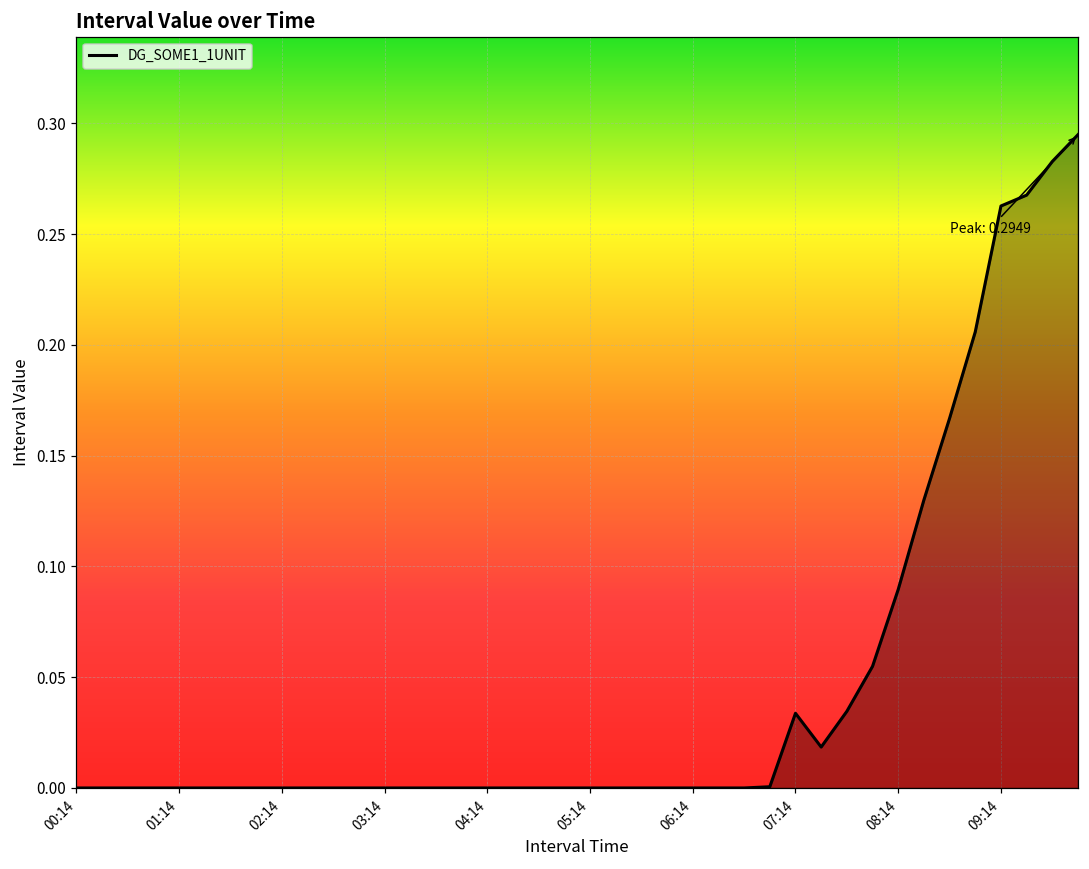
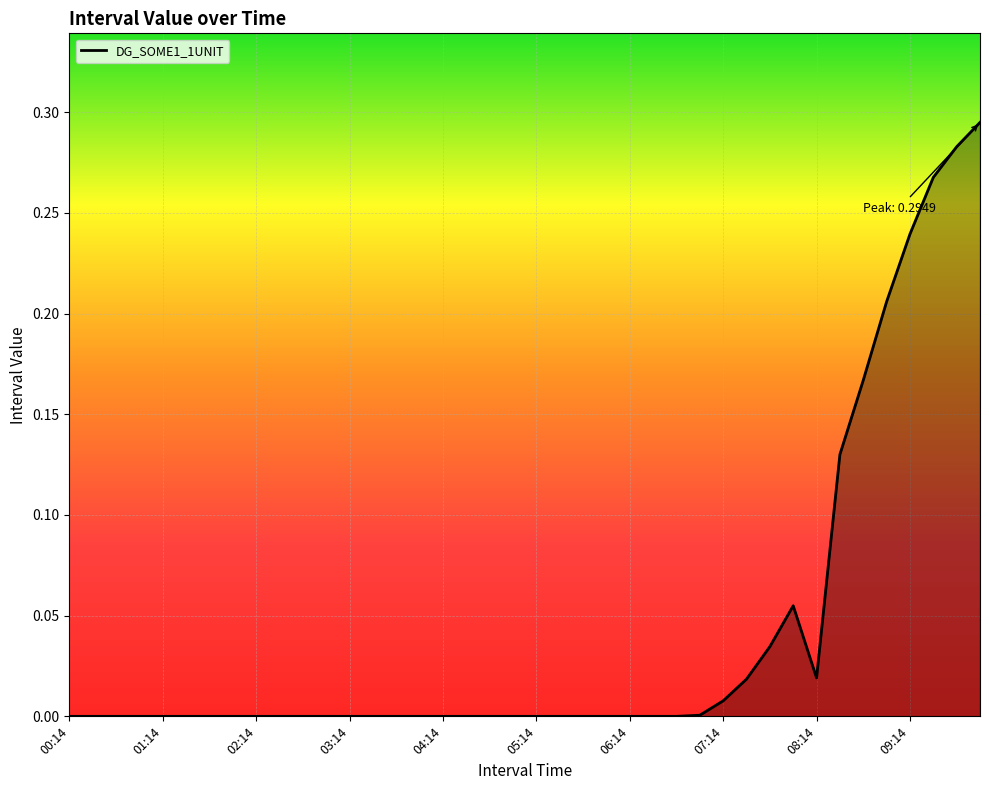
  {
    "00:14": 0.000,
    "01:14": 0.000,
    "02:14": 0.000,
    "03:14": 0.000,
    "04:14": 0.000,
    "05:14": 0.000,
    "06:14": 0.000,
-   "07:14": 0.034,
-   "08:14": 0.090,
-   "09:14": 0.263
+   "07:14": 0.008,
+   "08:14": 0.019,
+   "09:14": 0.239
  }
